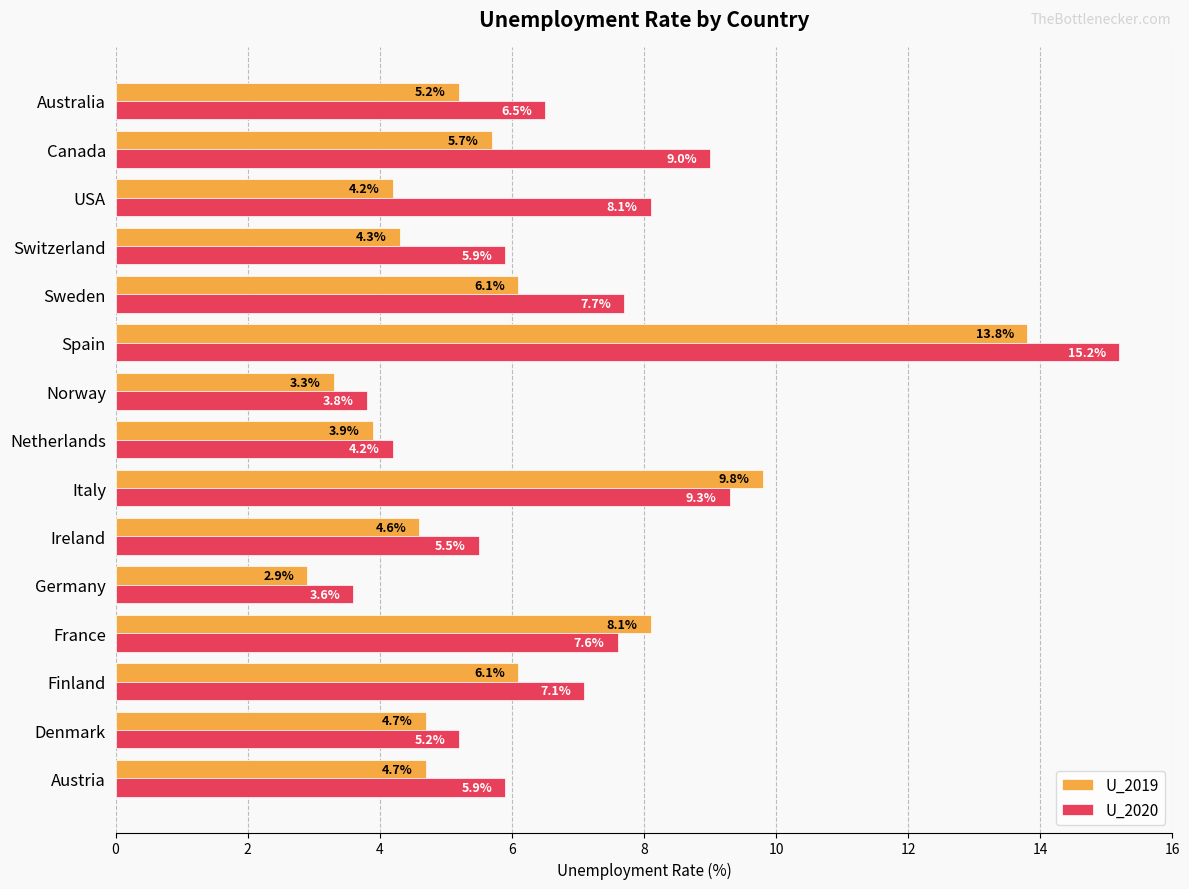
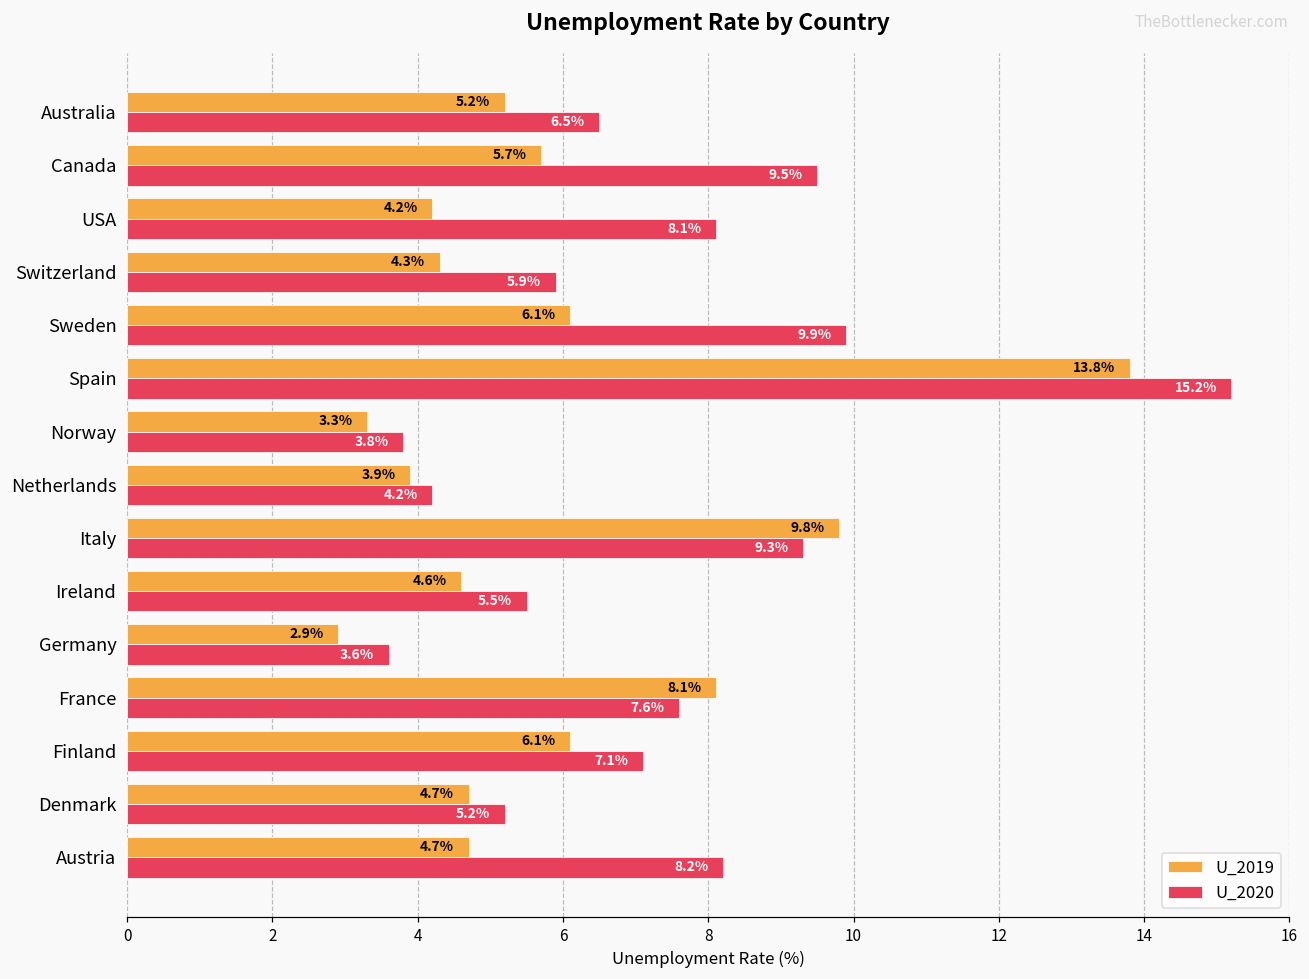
  {
    "U_2019": {
      "Australia": "5.2%",
      "Canada": "5.7%",
      "USA": "4.2%",
      "Switzerland": "4.3%",
      "Sweden": "6.1%",
      "Spain": "13.8%",
      "Norway": "3.3%",
      "Netherlands": "3.9%",
      "Italy": "9.8%",
      "Ireland": "4.6%",
      "Germany": "2.9%",
      "France": "8.1%",
      "Finland": "6.1%",
      "Denmark": "4.7%",
      "Austria": "4.7%"
    },
    "U_2020": {
      "Australia": "6.5%",
-     "Canada": "9.0%",
+     "Canada": "9.5%",
      "USA": "8.1%",
      "Switzerland": "5.9%",
-     "Sweden": "7.7%",
+     "Sweden": "9.9%",
      "Spain": "15.2%",
      "Norway": "3.8%",
      "Netherlands": "4.2%",
      "Italy": "9.3%",
      "Ireland": "5.5%",
      "Germany": "3.6%",
      "France": "7.6%",
      "Finland": "7.1%",
      "Denmark": "5.2%",
-     "Austria": "5.9%"
+     "Austria": "8.2%"
    }
  }
